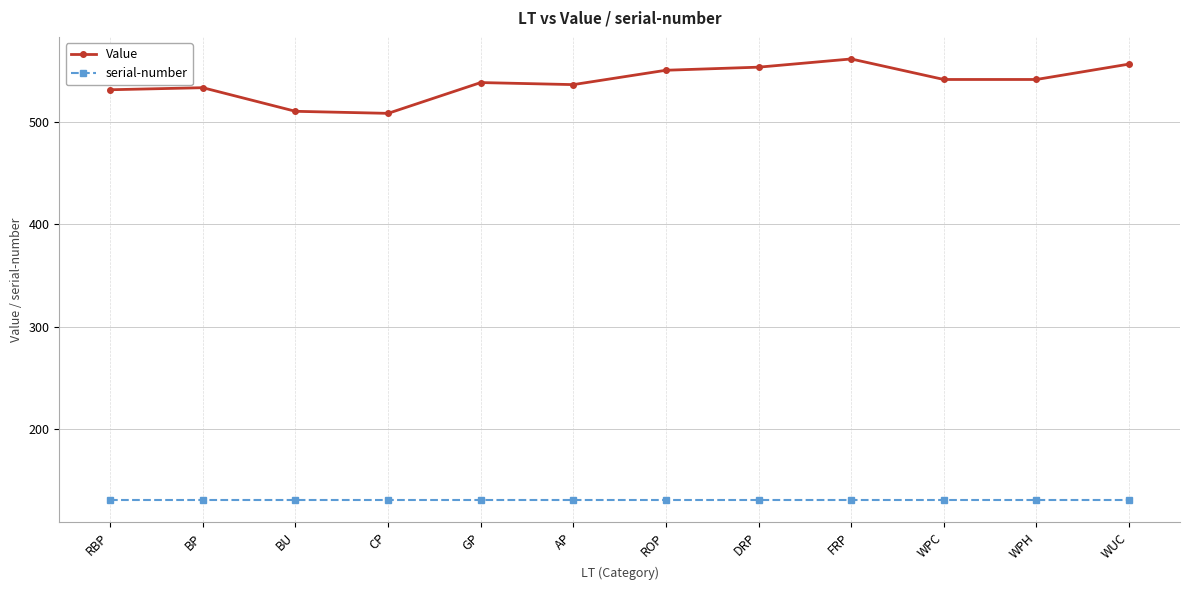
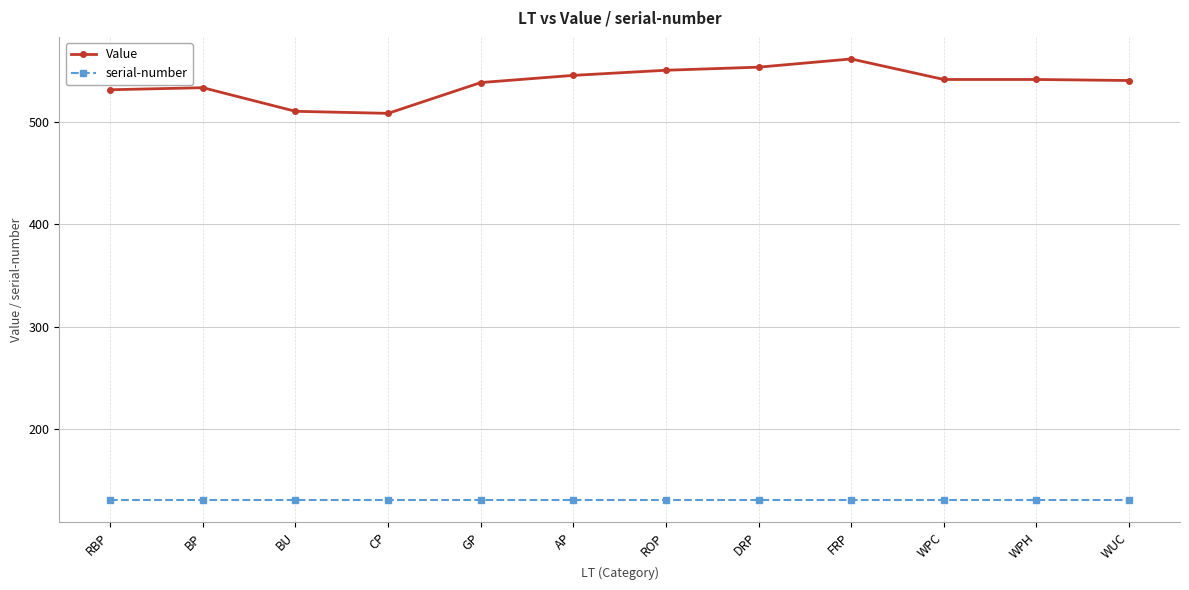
  {
    "Value": {
      "RBP": 531,
      "BP": 533,
      "BU": 510,
      "CP": 508,
      "GP": 538,
-     "AP": 536,
+     "AP": 545,
      "ROP": 550,
      "DRP": 553,
      "FRP": 561,
      "WPC": 541,
      "WPH": 541,
-     "WUC": 556
+     "WUC": 540
    },
    "serial-number": {
      "RBP": 131,
      "BP": 131,
      "BU": 131,
      "CP": 131,
      "GP": 131,
      "AP": 131,
      "ROP": 131,
      "DRP": 131,
      "FRP": 131,
      "WPC": 131,
      "WPH": 131,
      "WUC": 131
    }
  }
